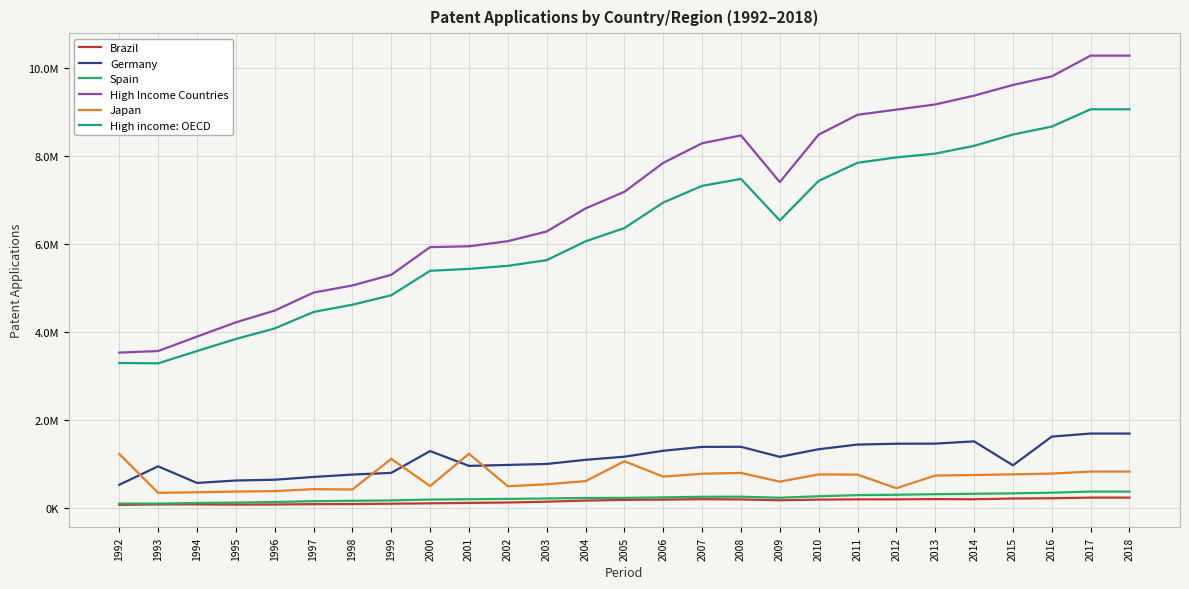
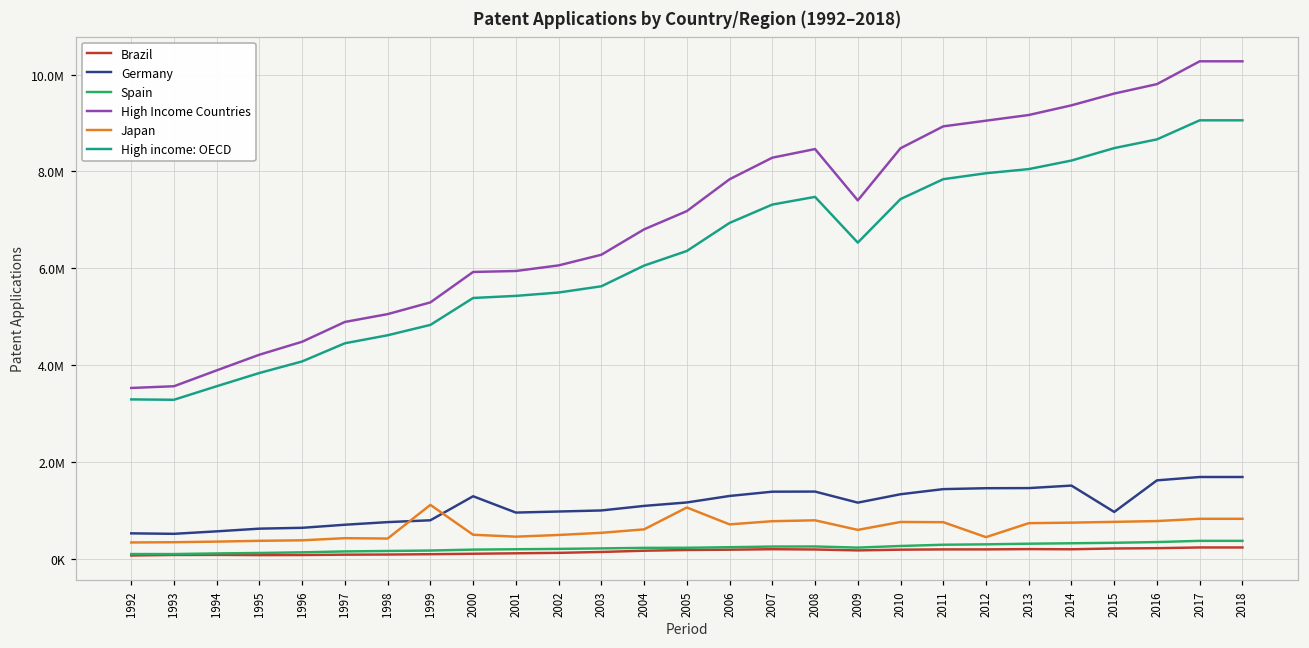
  {
    "Brazil": {
      "1997": 100000,
      "1998": 100000,
      "1999": 100000,
      "2000": 100000,
      "2001": 100000,
      "2002": 100000,
      "2003": 100000,
      "2004": 200000,
      "2008": 200000,
      "2009": 200000,
      "2010": 200000,
      "2011": 200000,
      "2012": 200000,
      "2013": 200000,
      "2014": 200000,
      "2015": 200000,
      "2016": 200000,
      "2017": 200000,
      "2018": 200000
    },
    "Germany": {
      "1992": 500000,
-     "1993": 900000,
+     "1993": 500000,
      "1994": 600000,
      "1995": 600000,
      "1996": 600000,
      "1997": 700000,
      "1998": 800000,
      "1999": 800000,
      "2000": 1300000,
      "2001": 900000,
      "2002": 1000000,
      "2003": 1000000,
      "2004": 1100000,
      "2005": 1200000,
      "2006": 1300000,
      "2007": 1400000,
      "2008": 1400000,
      "2009": 1200000,
      "2010": 1300000,
      "2011": 1400000,
      "2012": 1500000,
      "2013": 1500000,
      "2014": 1500000,
      "2015": 1000000,
      "2016": 1600000,
      "2017": 1700000,
      "2018": 1700000
    },
    "High Income Countries": {
      "1992": 3500000,
      "1993": 3600000,
      "1994": 3900000,
      "1995": 4200000,
      "1996": 4500000,
      "1997": 4900000,
      "1998": 5100000,
      "1999": 5300000,
      "2000": 5900000,
      "2001": 5900000,
      "2002": 6100000,
      "2003": 6300000,
      "2004": 6800000,
      "2005": 7200000,
      "2006": 7800000,
      "2007": 8300000,
      "2008": 8500000,
      "2009": 7400000,
      "2010": 8500000,
      "2011": 8900000,
      "2012": 9000000,
      "2013": 9200000,
      "2014": 9400000,
      "2015": 9600000,
      "2016": 9800000,
      "2017": 10300000,
      "2018": 10300000
    },
    "Japan": {
-     "1992": 1200000,
+     "1992": 300000,
      "1993": 300000,
      "1994": 300000,
      "1995": 400000,
      "1996": 400000,
      "1997": 400000,
      "1998": 400000,
      "1999": 1100000,
      "2000": 500000,
-     "2001": 1200000,
+     "2001": 500000,
      "2002": 500000,
      "2003": 500000,
      "2004": 600000,
      "2005": 1100000,
      "2006": 700000,
      "2007": 800000,
      "2008": 800000,
      "2009": 600000,
      "2010": 800000,
      "2011": 800000,
      "2012": 400000,
      "2013": 700000,
      "2014": 700000,
      "2015": 800000,
      "2016": 800000,
      "2017": 800000,
      "2018": 800000
    }
  }
